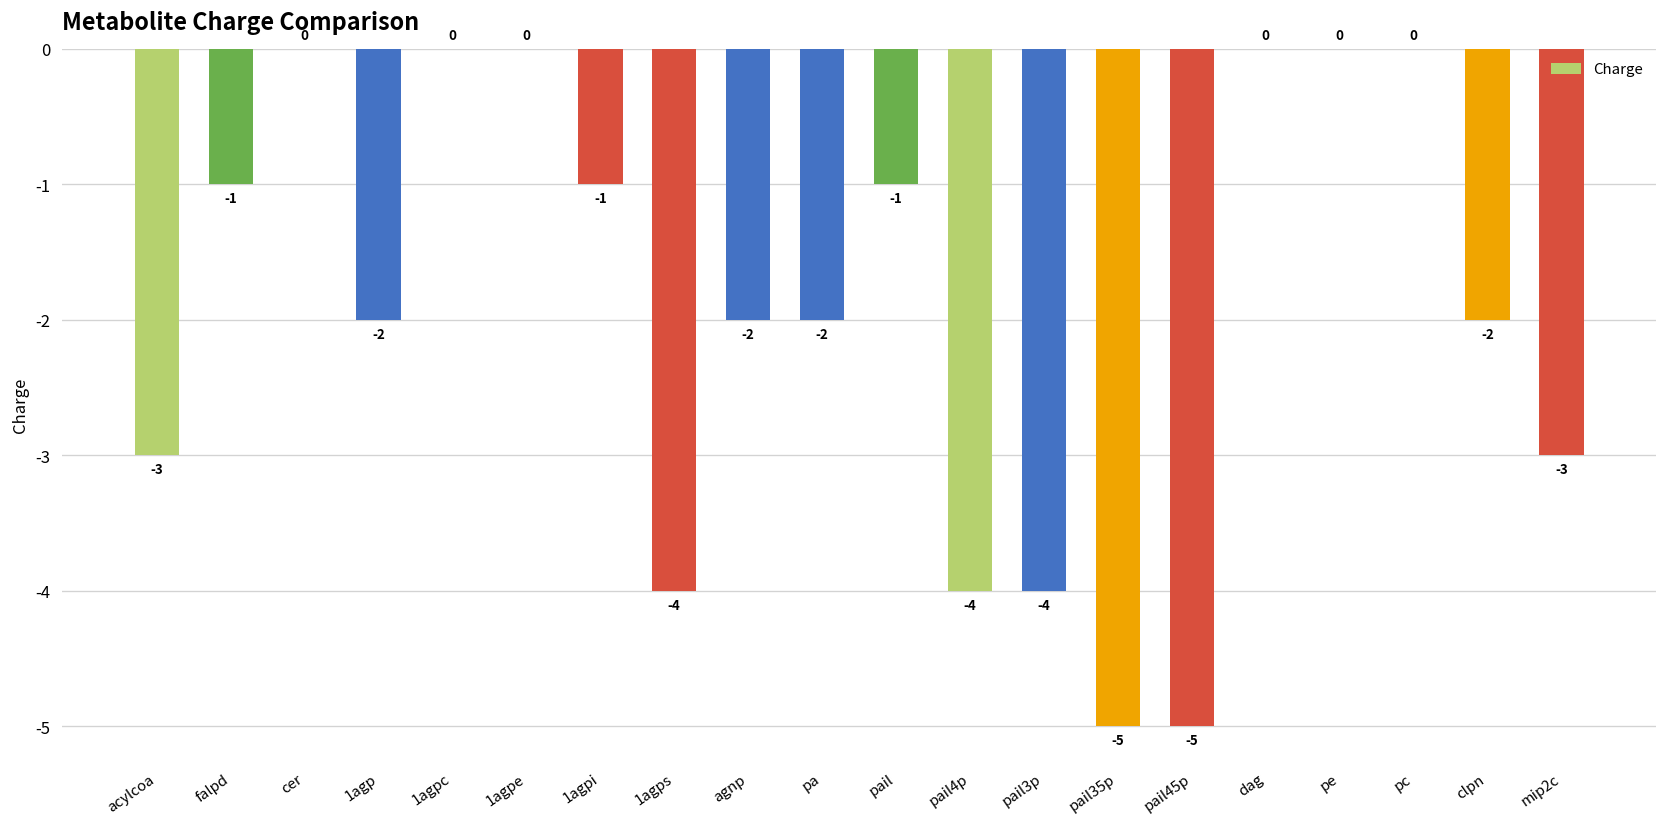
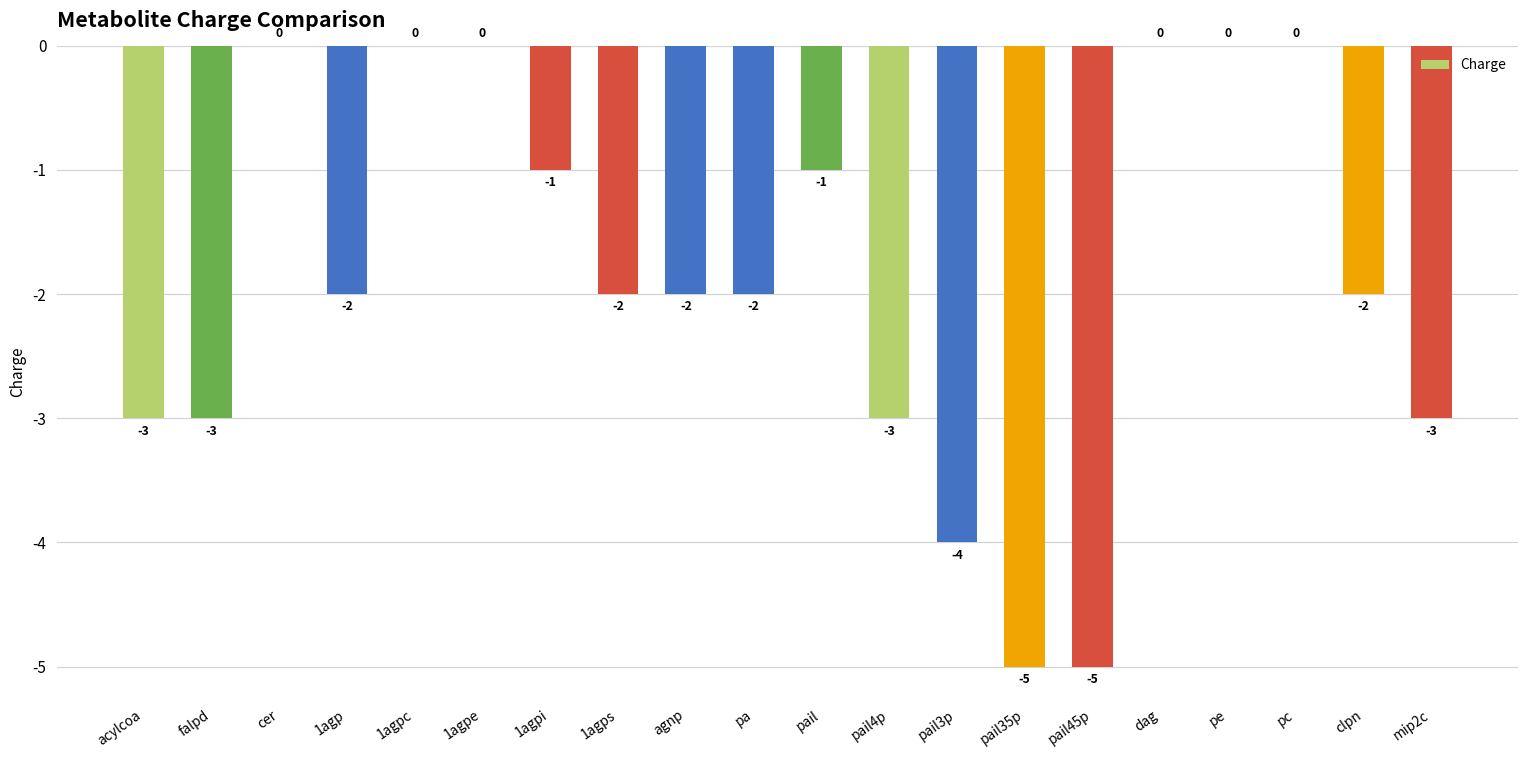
  {
    "acylcoa": -3,
-   "falpd": -1,
+   "falpd": -3,
    "cer": 0,
    "1agp": -2,
    "1agpc": 0,
    "1agpe": 0,
    "1agpi": -1,
-   "1agps": -4,
+   "1agps": -2,
    "agnp": -2,
    "pa": -2,
    "pail": -1,
-   "pail4p": -4,
+   "pail4p": -3,
    "pail3p": -4,
    "pail35p": -5,
    "pail45p": -5,
    "dag": 0,
    "pe": 0,
    "pc": 0,
    "clpn": -2,
    "mip2c": -3
  }
